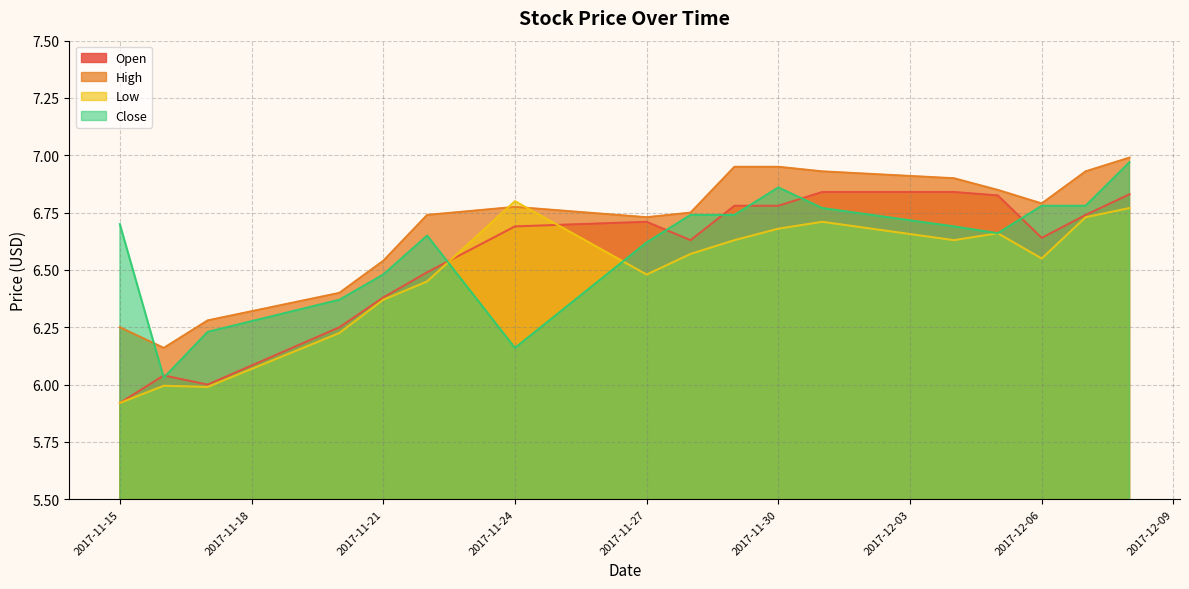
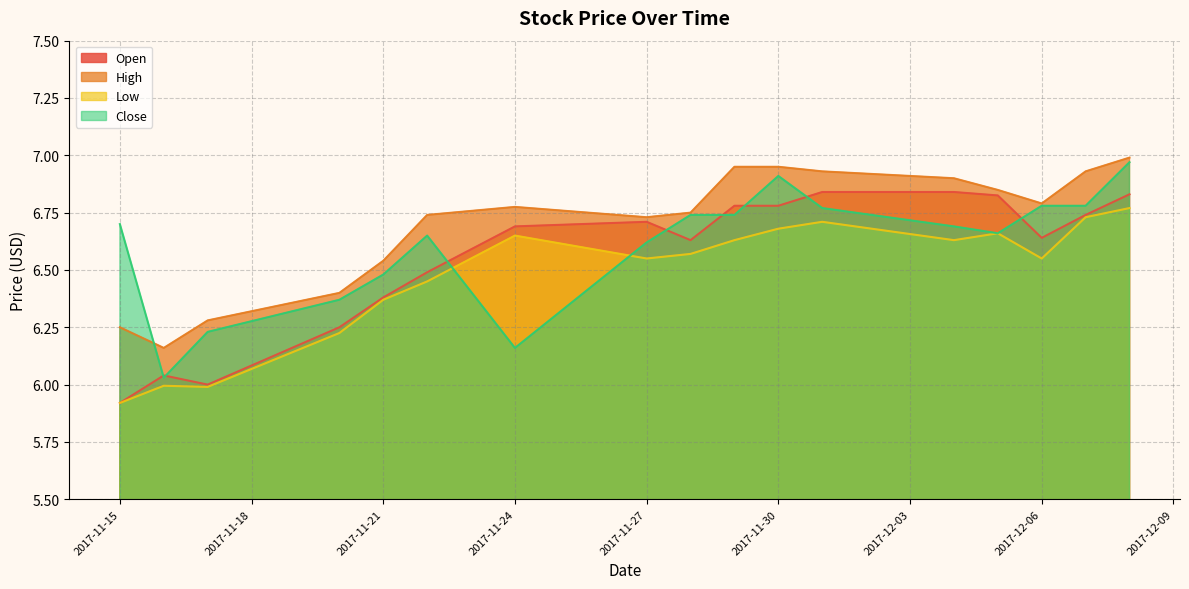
  {
    "Low": {
-     "2017-11-24": 6.80,
-     "2017-11-27": 6.48,
+     "2017-11-24": 6.65,
+     "2017-11-27": 6.55,
      "2017-11-30": 6.68,
      "2017-12-06": 6.55
    },
    "Close": {
      "2017-11-15": 6.70,
      "2017-11-21": 6.48,
      "2017-11-24": 6.16,
      "2017-11-27": 6.62,
-     "2017-11-30": 6.86
+     "2017-11-30": 6.91
    }
  }
